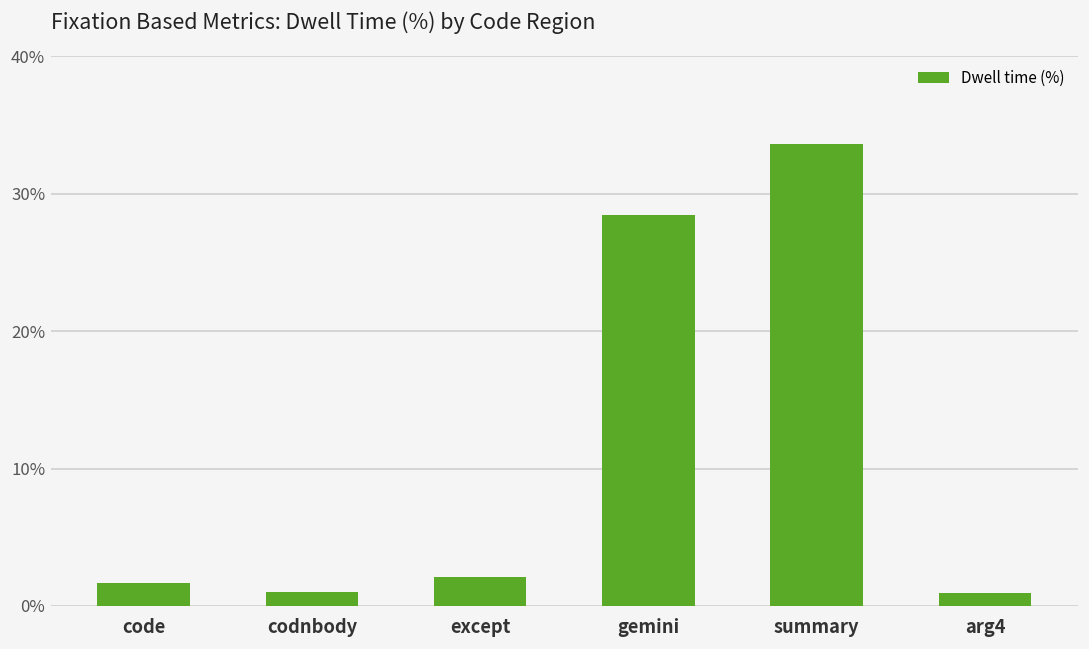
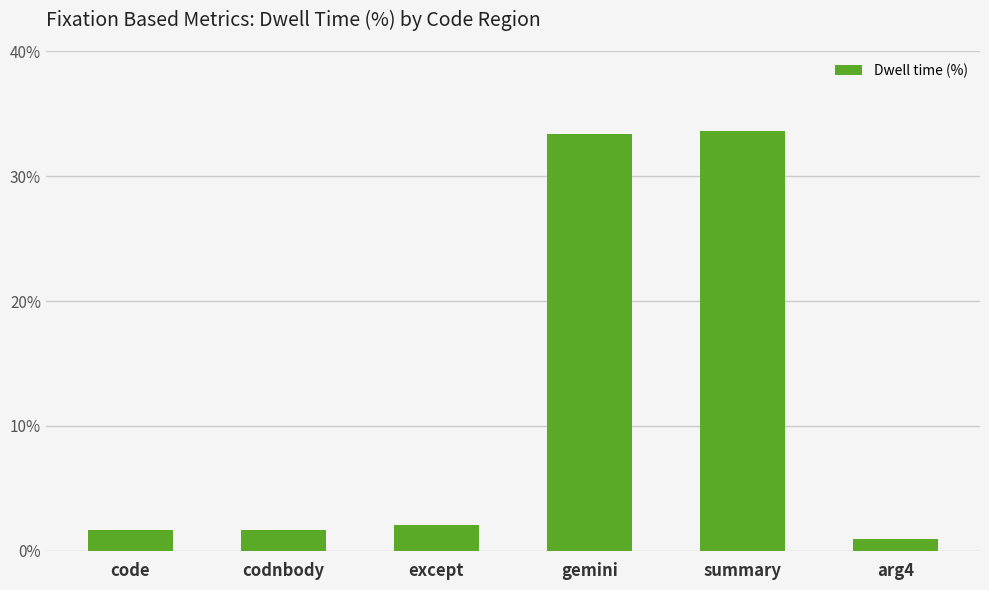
  {
    "code": "1.6%",
-   "codnbody": "1.0%",
+   "codnbody": "1.7%",
    "except": "2.1%",
-   "gemini": "28.4%",
+   "gemini": "33.3%",
    "summary": "33.6%",
    "arg4": "0.9%"
  }
